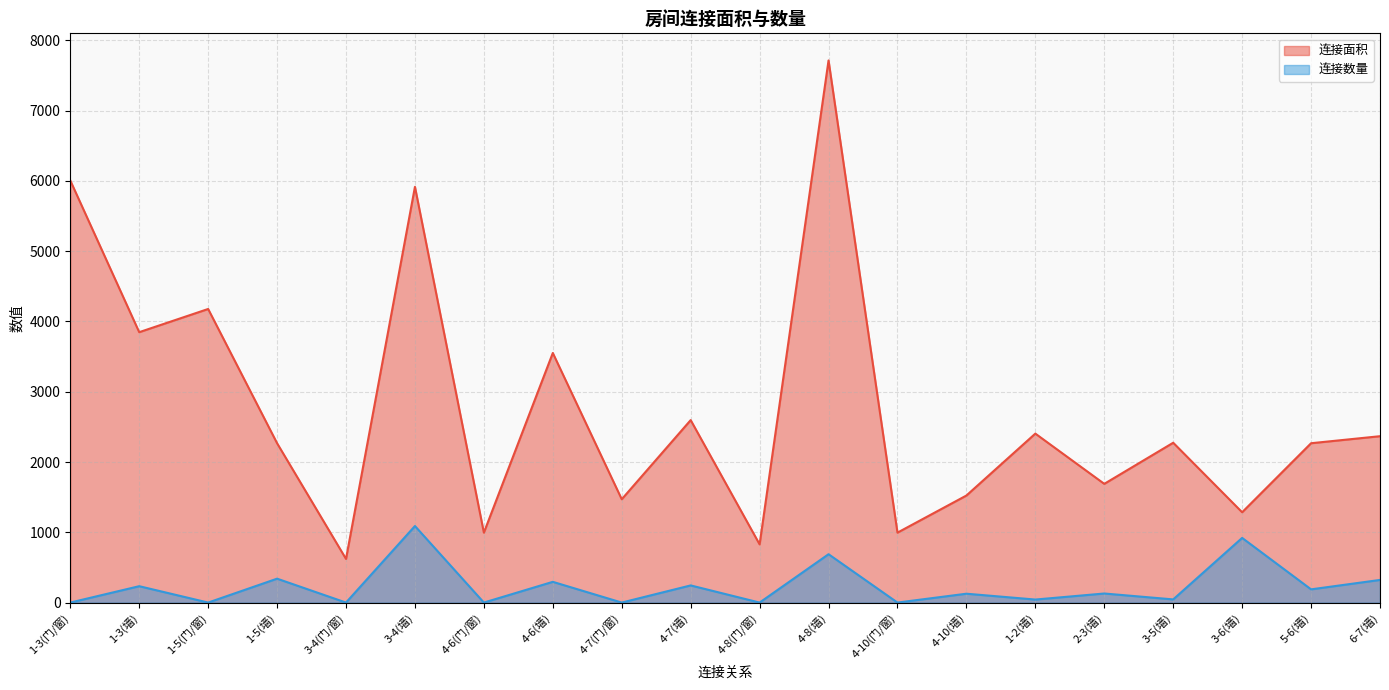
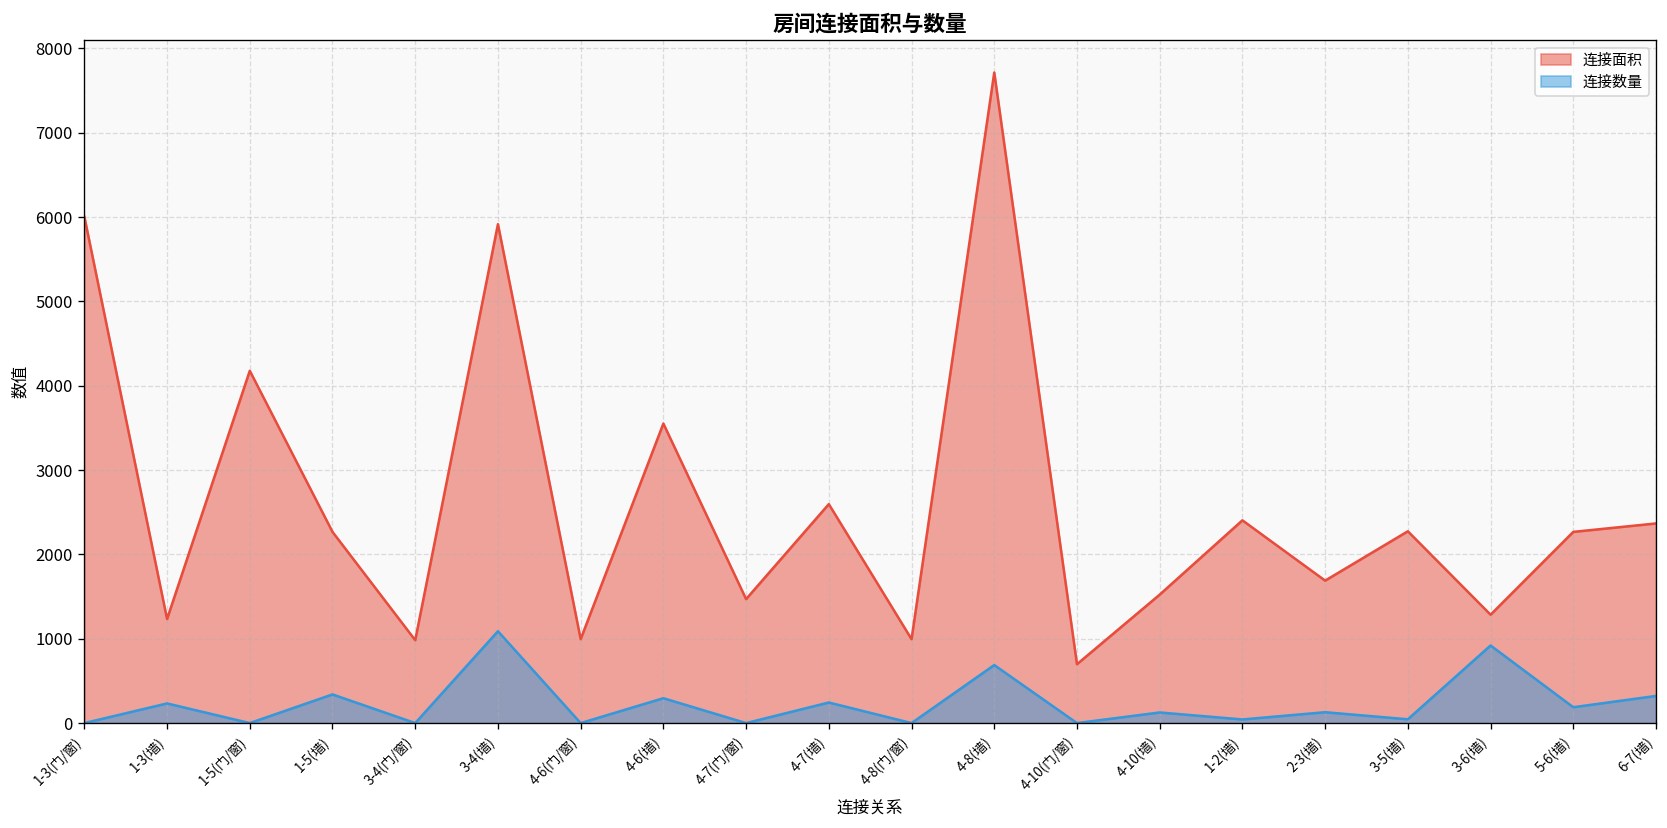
  {
    "连接面积": {
      "1-3(门/窗)": 6000,
-     "1-3(墙)": 3800,
+     "1-3(墙)": 1200,
      "1-5(门/窗)": 4200,
      "1-5(墙)": 2300,
-     "3-4(门/窗)": 600,
+     "3-4(门/窗)": 1000,
      "3-4(墙)": 5900,
      "4-6(门/窗)": 1000,
      "4-6(墙)": 3600,
      "4-7(门/窗)": 1500,
      "4-7(墙)": 2600,
-     "4-8(门/窗)": 800,
+     "4-8(门/窗)": 1000,
      "4-8(墙)": 7700,
-     "4-10(门/窗)": 1000,
+     "4-10(门/窗)": 700,
      "4-10(墙)": 1500,
      "1-2(墙)": 2400,
      "2-3(墙)": 1700,
      "3-5(墙)": 2300,
      "3-6(墙)": 1300,
      "5-6(墙)": 2300,
      "6-7(墙)": 2400
    },
    "连接数量": {
      "1-3(门/窗)": 0,
      "1-3(墙)": 200,
      "1-5(门/窗)": 0,
      "1-5(墙)": 300,
      "3-4(门/窗)": 0,
      "3-4(墙)": 1100,
      "4-6(门/窗)": 0,
      "4-6(墙)": 300,
      "4-7(门/窗)": 0,
      "4-7(墙)": 200,
      "4-8(门/窗)": 0,
      "4-8(墙)": 700,
      "4-10(门/窗)": 0,
      "4-10(墙)": 100,
      "1-2(墙)": 0,
      "2-3(墙)": 100,
      "3-5(墙)": 0,
      "3-6(墙)": 900,
      "5-6(墙)": 200,
      "6-7(墙)": 300
    }
  }
